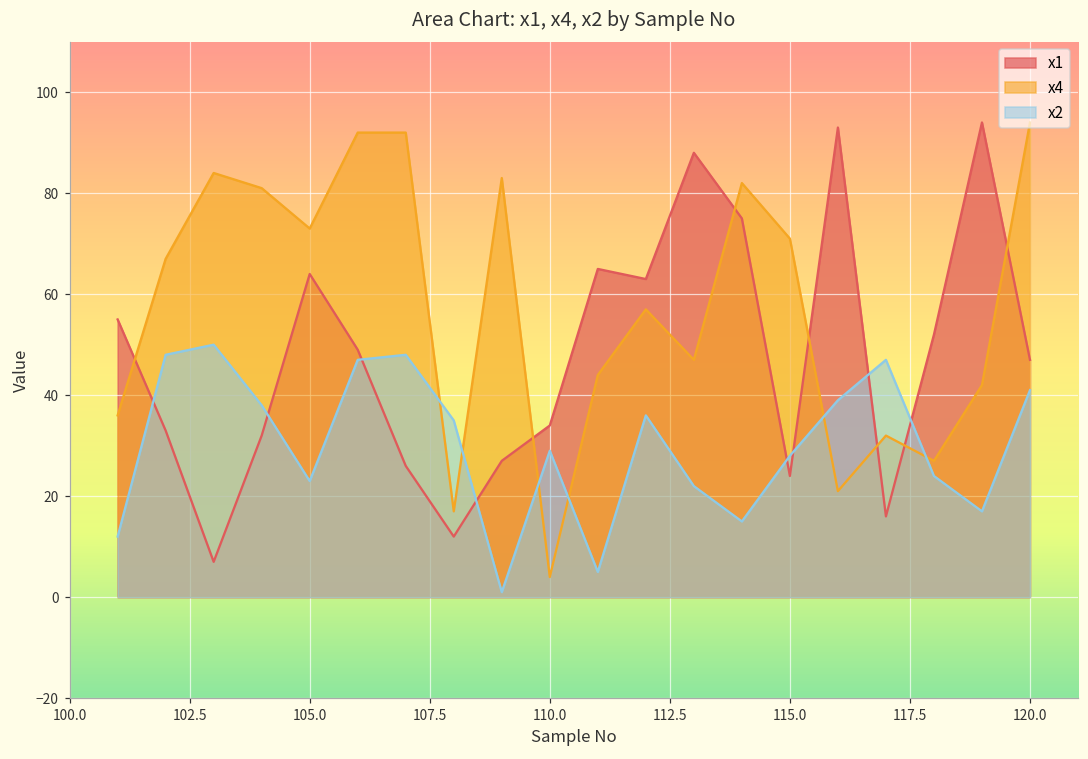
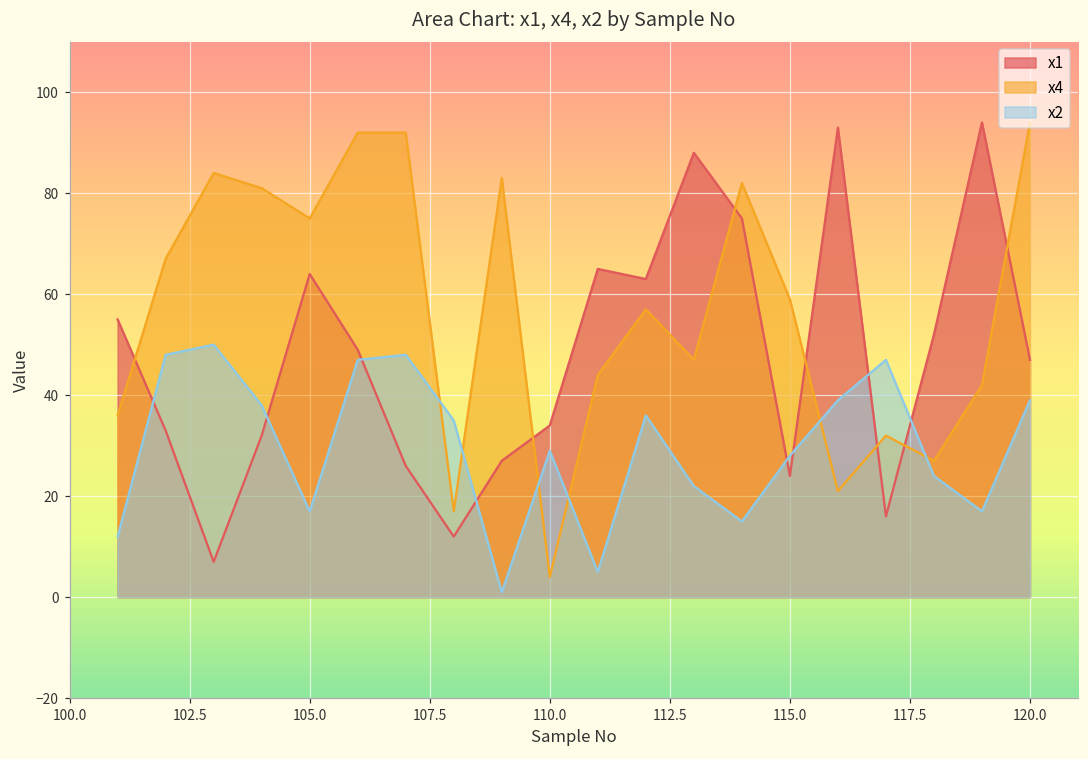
  {
    "x1": {
      "105.0": 64,
      "110.0": 34,
      "115.0": 24,
      "120.0": 47
    },
    "x4": {
-     "105.0": 73,
+     "105.0": 75,
      "110.0": 4,
-     "115.0": 71
+     "115.0": 59
    },
    "x2": {
-     "105.0": 23,
+     "105.0": 17,
      "110.0": 29,
      "115.0": 28,
-     "120.0": 41
+     "120.0": 39
    }
  }
